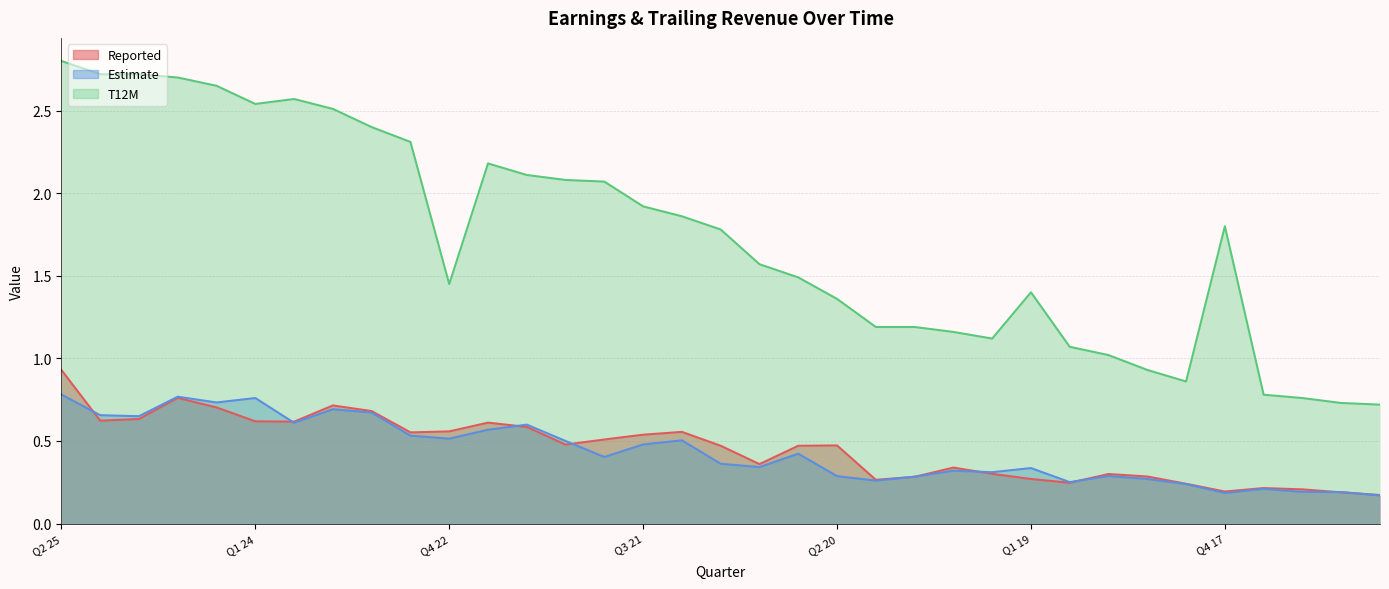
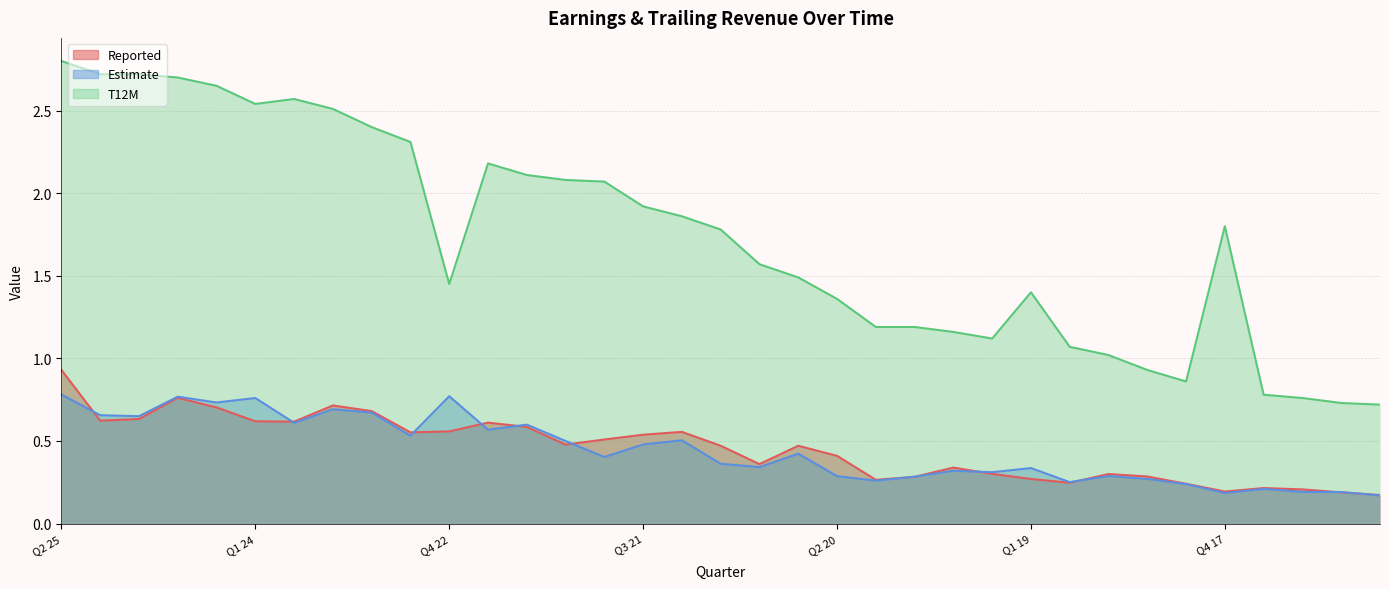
  {
    "Reported": {
      "Q2 25": 0.93,
      "Q1 24": 0.62,
      "Q4 22": 0.56,
      "Q3 21": 0.54,
-     "Q2 20": 0.47,
+     "Q2 20": 0.41,
      "Q1 19": 0.27
    },
    "Estimate": {
      "Q2 25": 0.78,
      "Q1 24": 0.76,
-     "Q4 22": 0.51,
+     "Q4 22": 0.77,
      "Q3 21": 0.48,
      "Q2 20": 0.29,
      "Q1 19": 0.34
    },
    "T12M": {
      "Q2 25": 2.80,
      "Q1 24": 2.54,
      "Q4 22": 1.45,
      "Q3 21": 1.92,
      "Q2 20": 1.36,
      "Q1 19": 1.40,
      "Q4 17": 1.80
    }
  }
